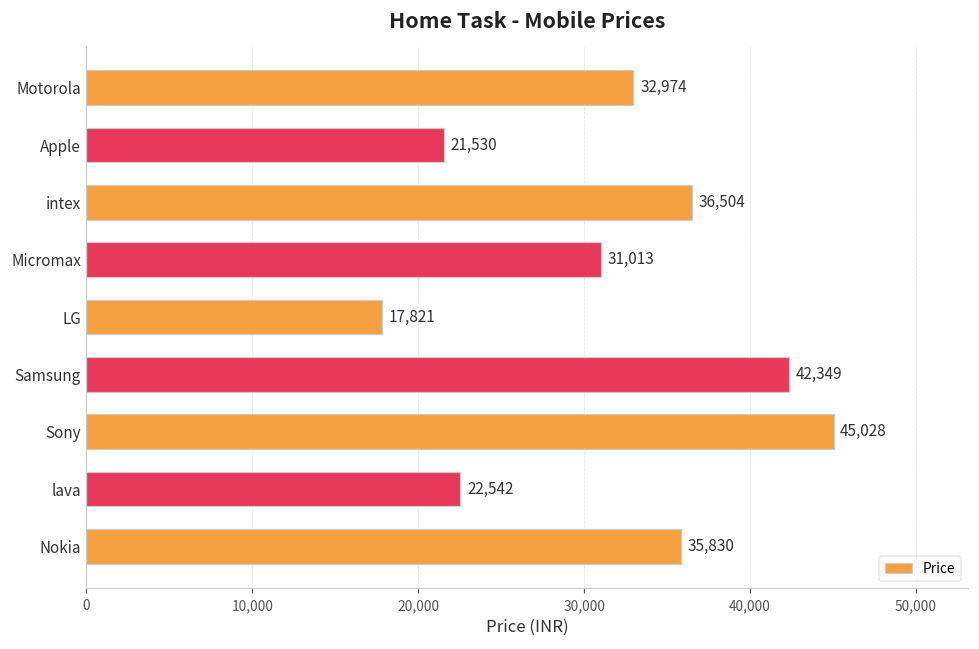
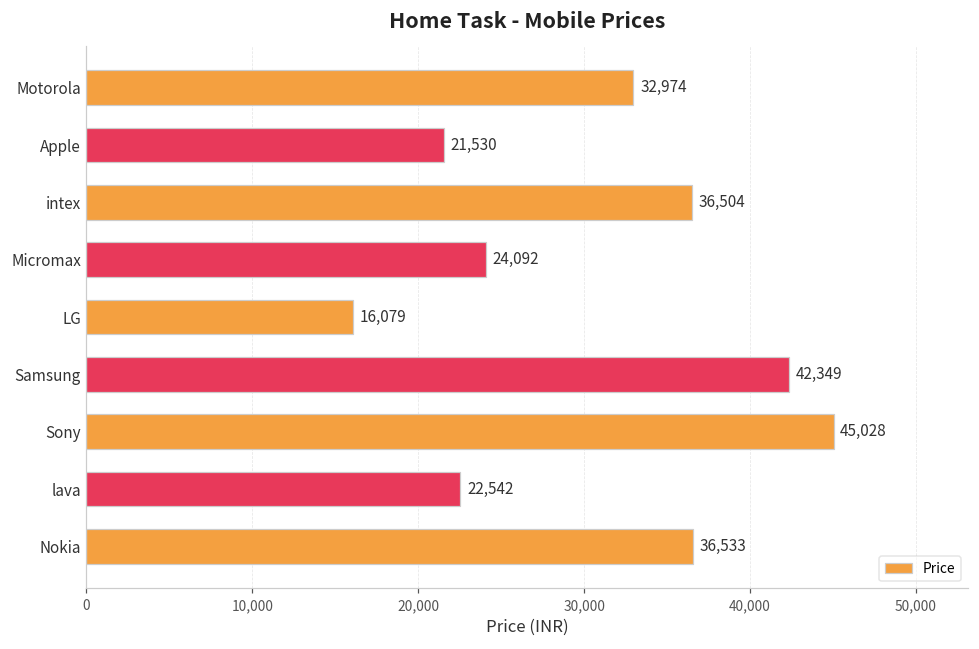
  {
    "Motorola": "32,974",
    "Apple": "21,530",
    "intex": "36,504",
-   "Micromax": "31,013",
-   "LG": "17,821",
+   "Micromax": "24,092",
+   "LG": "16,079",
    "Samsung": "42,349",
    "Sony": "45,028",
    "lava": "22,542",
-   "Nokia": "35,830"
+   "Nokia": "36,533"
  }
